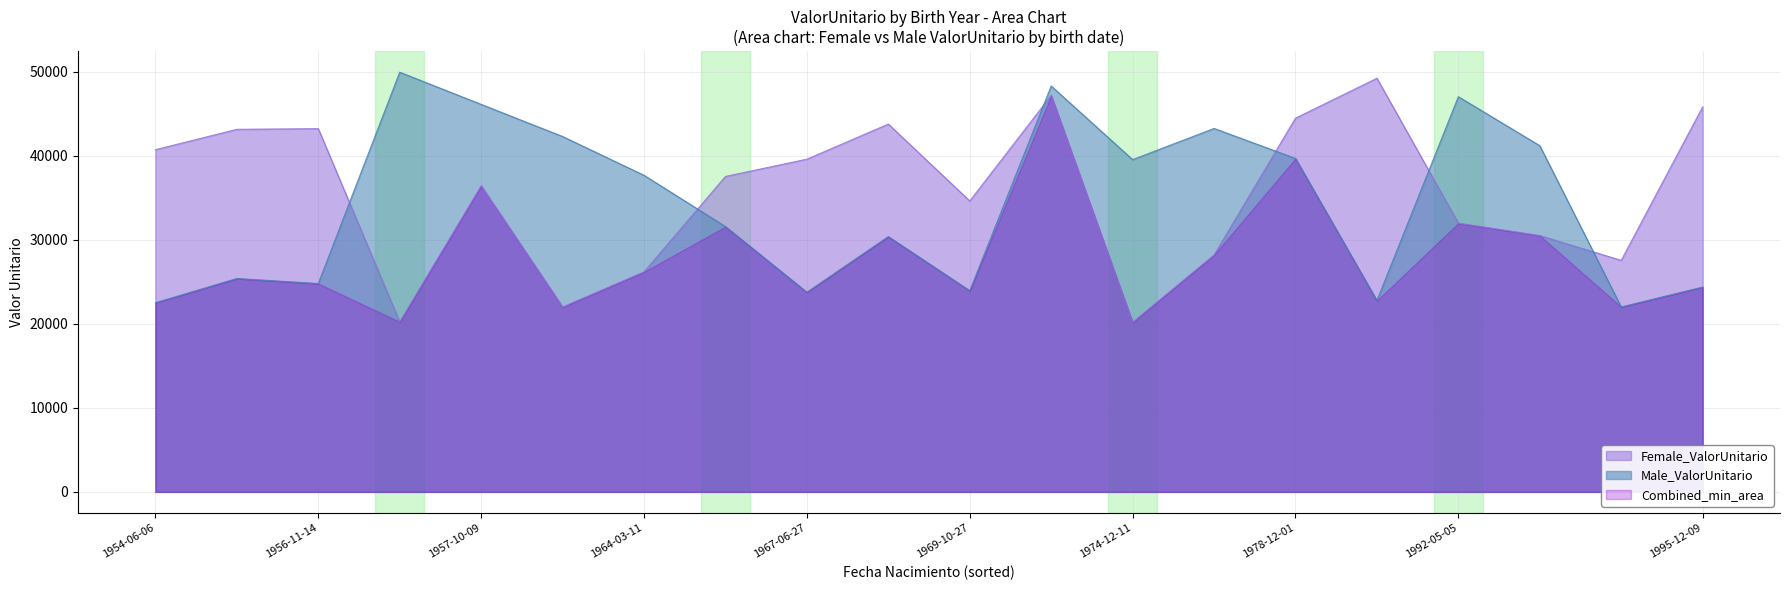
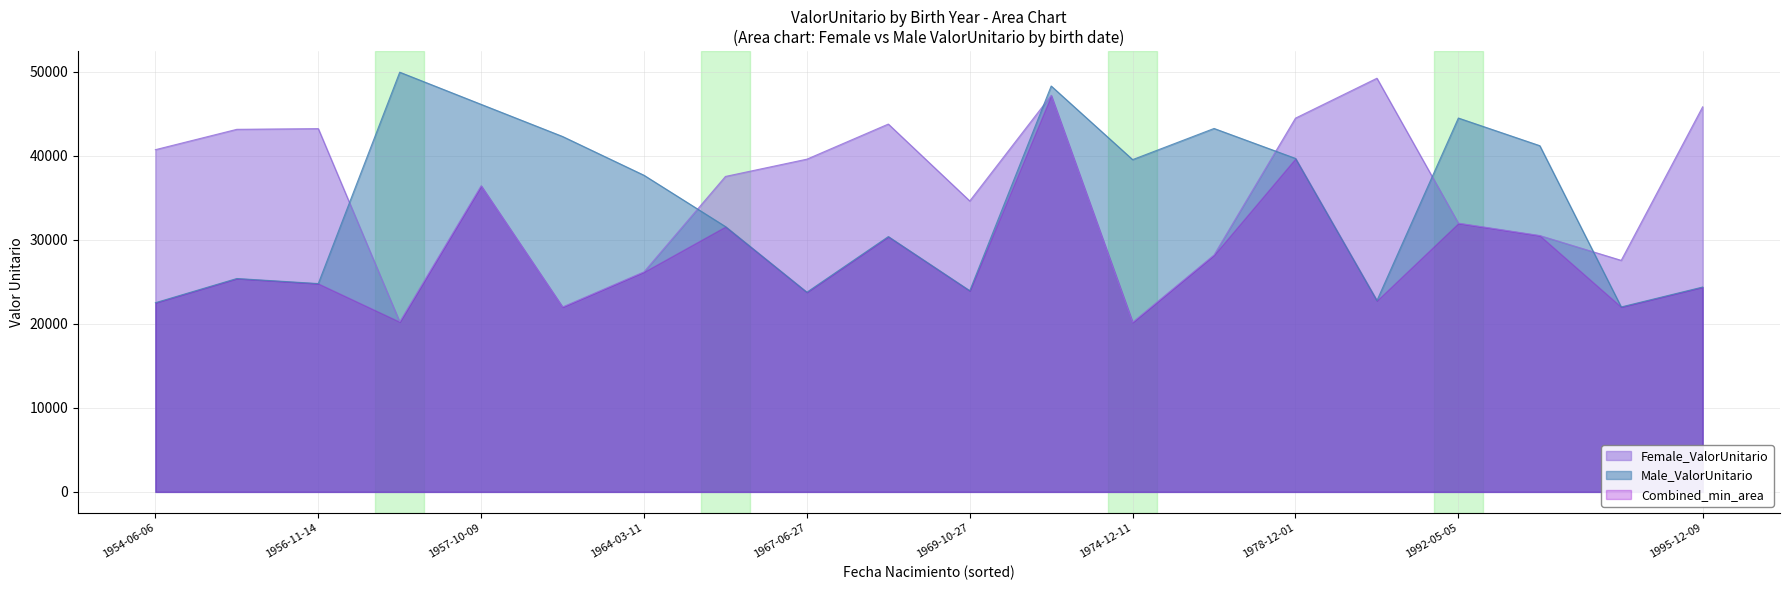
  {
    "Male_ValorUnitario": {
      "1974-12-11": 40000,
-     "1992-05-05": 47000
+     "1992-05-05": 44000
    }
  }
